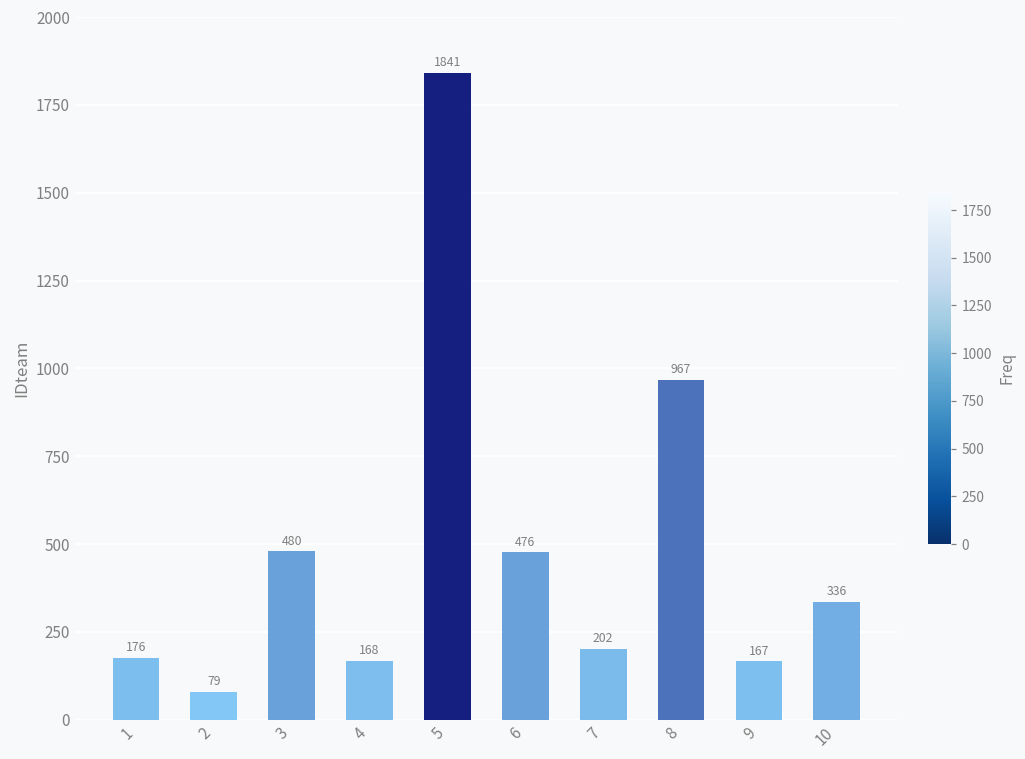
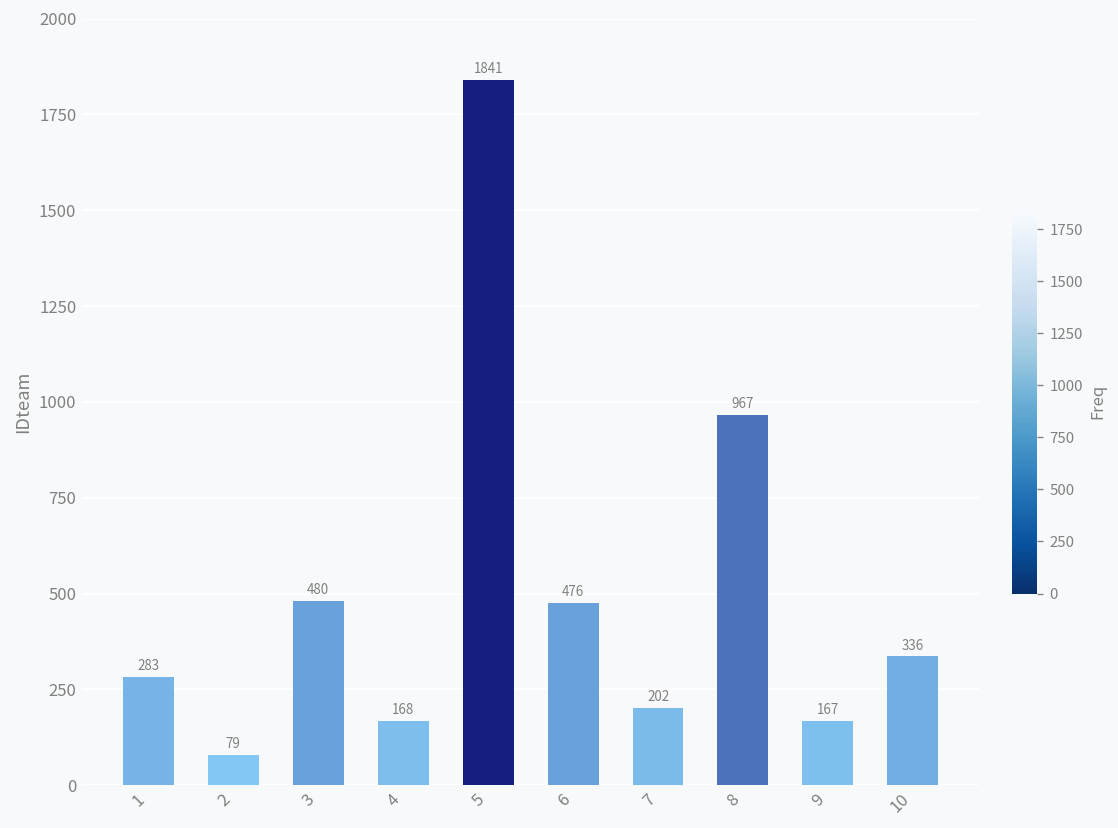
  {
-   "1": 176,
+   "1": 283,
    "2": 79,
    "3": 480,
    "4": 168,
    "5": 1841,
    "6": 476,
    "7": 202,
    "8": 967,
    "9": 167,
    "10": 336
  }
